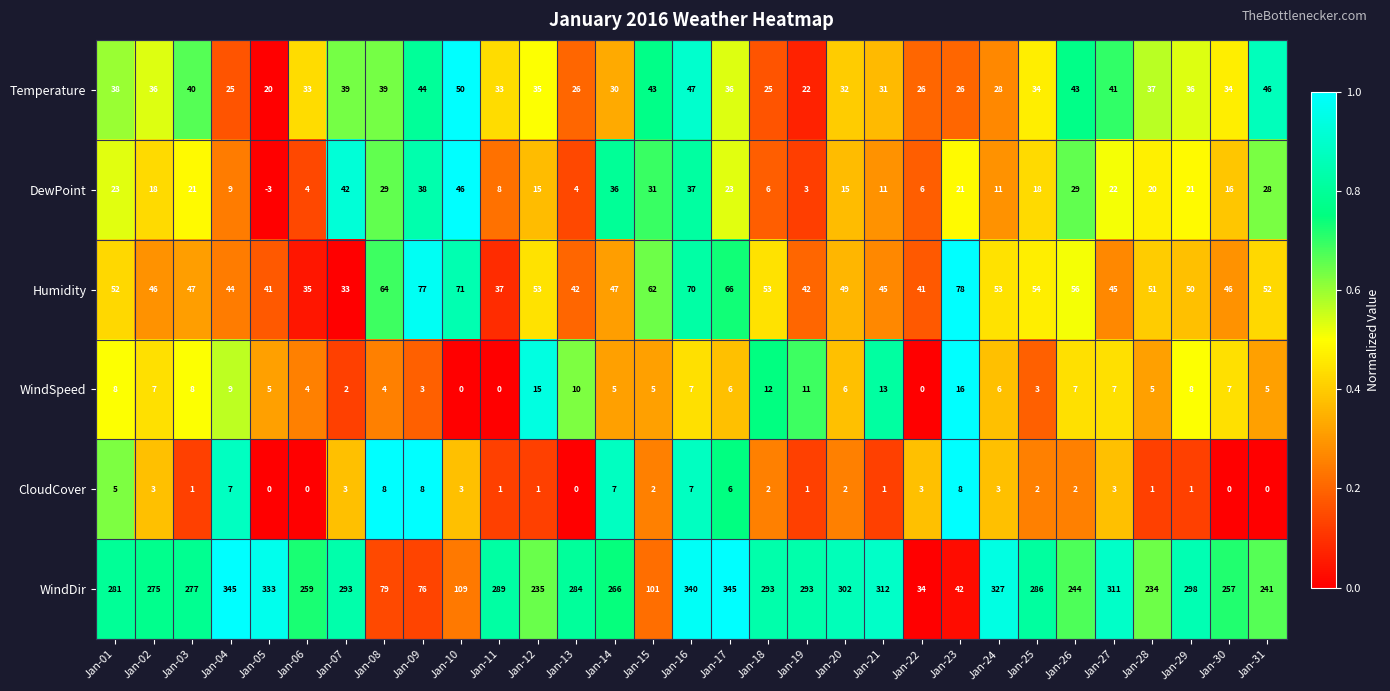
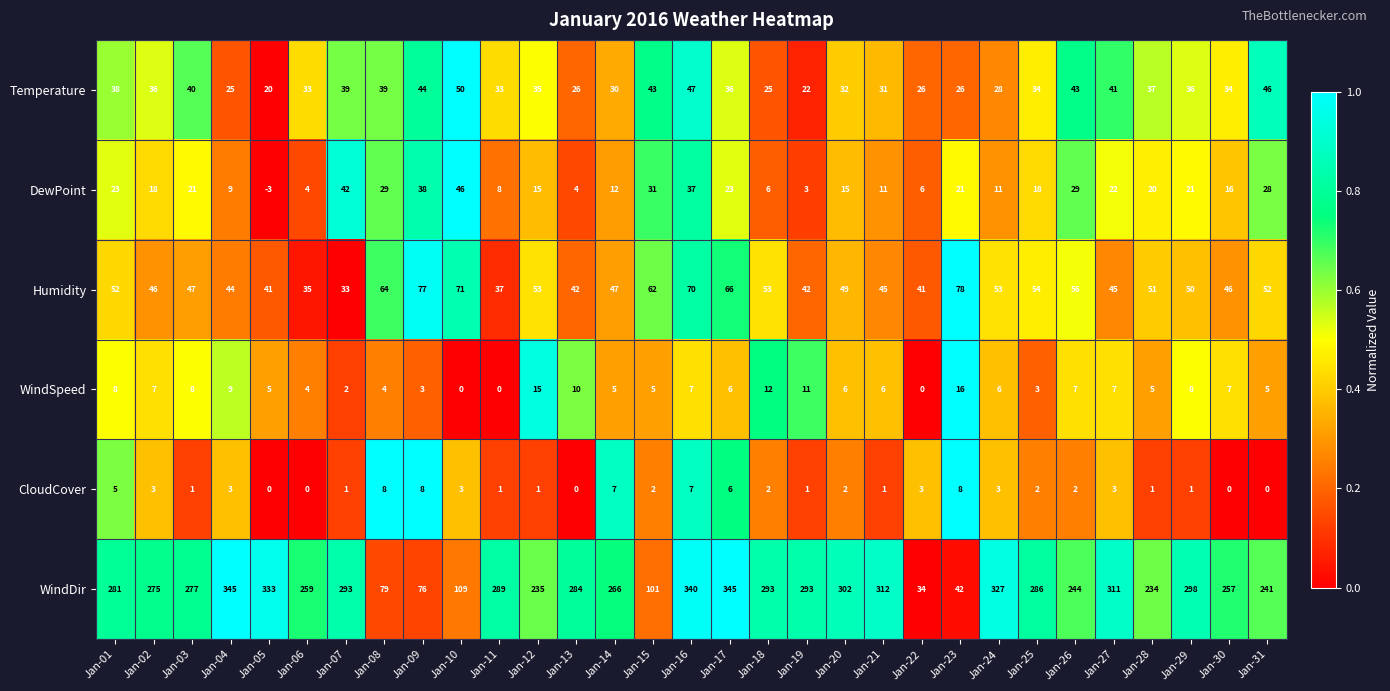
  {
    "Temperature": {
      "Jan-01": 38,
      "Jan-02": 36,
      "Jan-03": 40,
      "Jan-04": 25,
      "Jan-05": 20,
      "Jan-06": 33,
      "Jan-07": 39,
      "Jan-08": 39,
      "Jan-09": 44,
      "Jan-10": 50,
      "Jan-11": 33,
      "Jan-12": 35,
      "Jan-13": 26,
      "Jan-14": 30,
      "Jan-15": 43,
      "Jan-16": 47,
      "Jan-17": 36,
      "Jan-18": 25,
      "Jan-19": 22,
      "Jan-20": 32,
      "Jan-21": 31,
      "Jan-22": 26,
      "Jan-23": 26,
      "Jan-24": 28,
      "Jan-25": 34,
      "Jan-26": 43,
      "Jan-27": 41,
      "Jan-28": 37,
      "Jan-29": 36,
      "Jan-30": 34,
      "Jan-31": 46
    },
    "DewPoint": {
      "Jan-01": 23,
      "Jan-02": 18,
      "Jan-03": 21,
      "Jan-04": 9,
      "Jan-05": -3,
      "Jan-06": 4,
      "Jan-07": 42,
      "Jan-08": 29,
      "Jan-09": 38,
      "Jan-10": 46,
      "Jan-11": 8,
      "Jan-12": 15,
      "Jan-13": 4,
-     "Jan-14": 36,
+     "Jan-14": 12,
      "Jan-15": 31,
      "Jan-16": 37,
      "Jan-17": 23,
      "Jan-18": 6,
      "Jan-19": 3,
      "Jan-20": 15,
      "Jan-21": 11,
      "Jan-22": 6,
      "Jan-23": 21,
      "Jan-24": 11,
      "Jan-25": 18,
      "Jan-26": 29,
      "Jan-27": 22,
      "Jan-28": 20,
      "Jan-29": 21,
      "Jan-30": 16,
      "Jan-31": 28
    },
    "Humidity": {
      "Jan-01": 52,
      "Jan-02": 46,
      "Jan-03": 47,
      "Jan-04": 44,
      "Jan-05": 41,
      "Jan-06": 35,
      "Jan-07": 33,
      "Jan-08": 64,
      "Jan-09": 77,
      "Jan-10": 71,
      "Jan-11": 37,
      "Jan-12": 53,
      "Jan-13": 42,
      "Jan-14": 47,
      "Jan-15": 62,
      "Jan-16": 70,
      "Jan-17": 66,
      "Jan-18": 53,
      "Jan-19": 42,
      "Jan-20": 49,
      "Jan-21": 45,
      "Jan-22": 41,
      "Jan-23": 78,
      "Jan-24": 53,
      "Jan-25": 54,
      "Jan-26": 56,
      "Jan-27": 45,
      "Jan-28": 51,
      "Jan-29": 50,
      "Jan-30": 46,
      "Jan-31": 52
    },
    "WindSpeed": {
      "Jan-01": 8,
      "Jan-02": 7,
      "Jan-03": 8,
      "Jan-04": 9,
      "Jan-05": 5,
      "Jan-06": 4,
      "Jan-07": 2,
      "Jan-08": 4,
      "Jan-09": 3,
      "Jan-10": 0,
      "Jan-11": 0,
      "Jan-12": 15,
      "Jan-13": 10,
      "Jan-14": 5,
      "Jan-15": 5,
      "Jan-16": 7,
      "Jan-17": 6,
      "Jan-18": 12,
      "Jan-19": 11,
      "Jan-20": 6,
-     "Jan-21": 13,
+     "Jan-21": 6,
      "Jan-22": 0,
      "Jan-23": 16,
      "Jan-24": 6,
      "Jan-25": 3,
      "Jan-26": 7,
      "Jan-27": 7,
      "Jan-28": 5,
      "Jan-29": 8,
      "Jan-30": 7,
      "Jan-31": 5
    },
    "CloudCover": {
      "Jan-01": 5,
      "Jan-02": 3,
      "Jan-03": 1,
-     "Jan-04": 7,
+     "Jan-04": 3,
      "Jan-05": 0,
      "Jan-06": 0,
-     "Jan-07": 3,
+     "Jan-07": 1,
      "Jan-08": 8,
      "Jan-09": 8,
      "Jan-10": 3,
      "Jan-11": 1,
      "Jan-12": 1,
      "Jan-13": 0,
      "Jan-14": 7,
      "Jan-15": 2,
      "Jan-16": 7,
      "Jan-17": 6,
      "Jan-18": 2,
      "Jan-19": 1,
      "Jan-20": 2,
      "Jan-21": 1,
      "Jan-22": 3,
      "Jan-23": 8,
      "Jan-24": 3,
      "Jan-25": 2,
      "Jan-26": 2,
      "Jan-27": 3,
      "Jan-28": 1,
      "Jan-29": 1,
      "Jan-30": 0,
      "Jan-31": 0
    },
    "WindDir": {
      "Jan-01": 281,
      "Jan-02": 275,
      "Jan-03": 277,
      "Jan-04": 345,
      "Jan-05": 333,
      "Jan-06": 259,
      "Jan-07": 293,
      "Jan-08": 79,
      "Jan-09": 76,
      "Jan-10": 109,
      "Jan-11": 289,
      "Jan-12": 235,
      "Jan-13": 284,
      "Jan-14": 266,
      "Jan-15": 101,
      "Jan-16": 340,
      "Jan-17": 345,
      "Jan-18": 293,
      "Jan-19": 293,
      "Jan-20": 302,
      "Jan-21": 312,
      "Jan-22": 34,
      "Jan-23": 42,
      "Jan-24": 327,
      "Jan-25": 286,
      "Jan-26": 244,
      "Jan-27": 311,
      "Jan-28": 234,
      "Jan-29": 298,
      "Jan-30": 257,
      "Jan-31": 241
    }
  }
